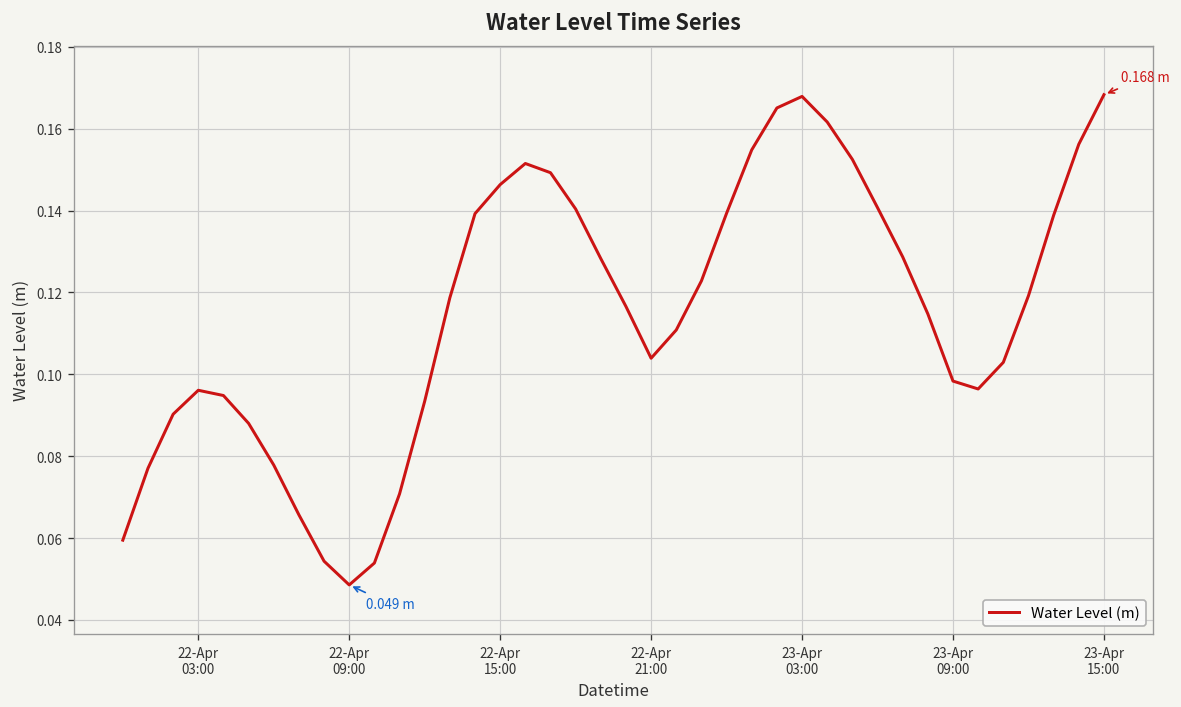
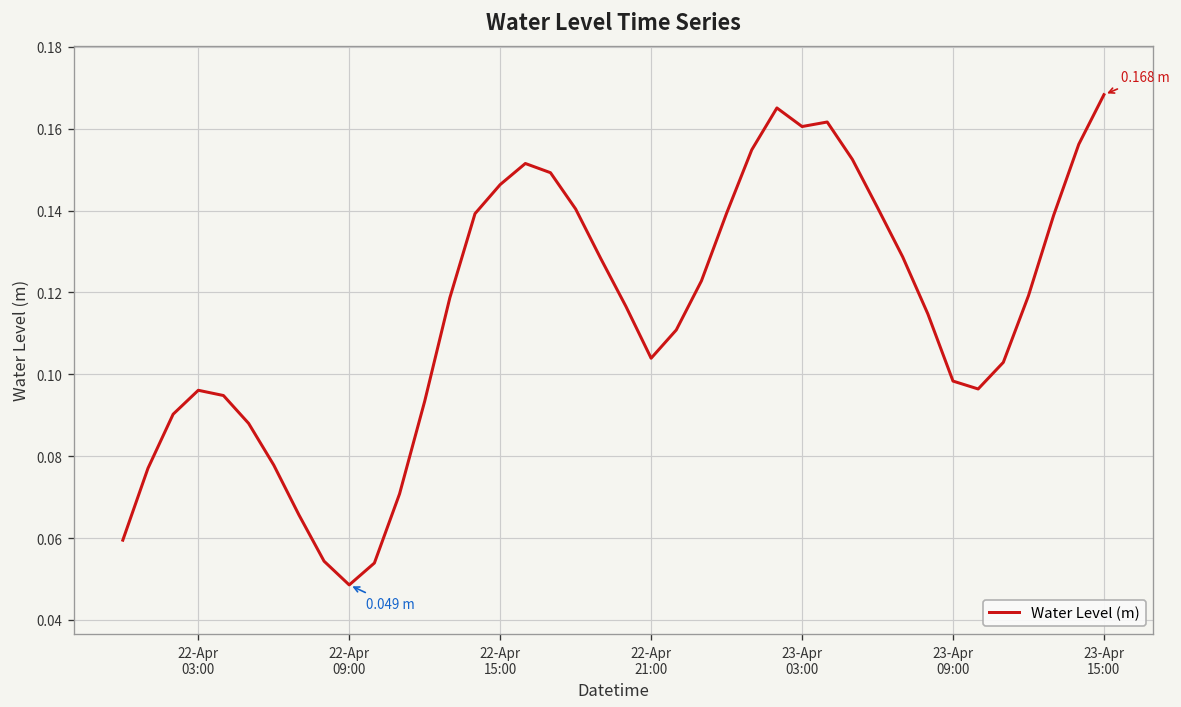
  {
    "22-Apr 03:00": 0.096,
    "22-Apr 15:00": 0.146,
    "22-Apr 21:00": 0.104,
-   "23-Apr 03:00": 0.168,
+   "23-Apr 03:00": 0.161,
    "23-Apr 09:00": 0.098
  }
